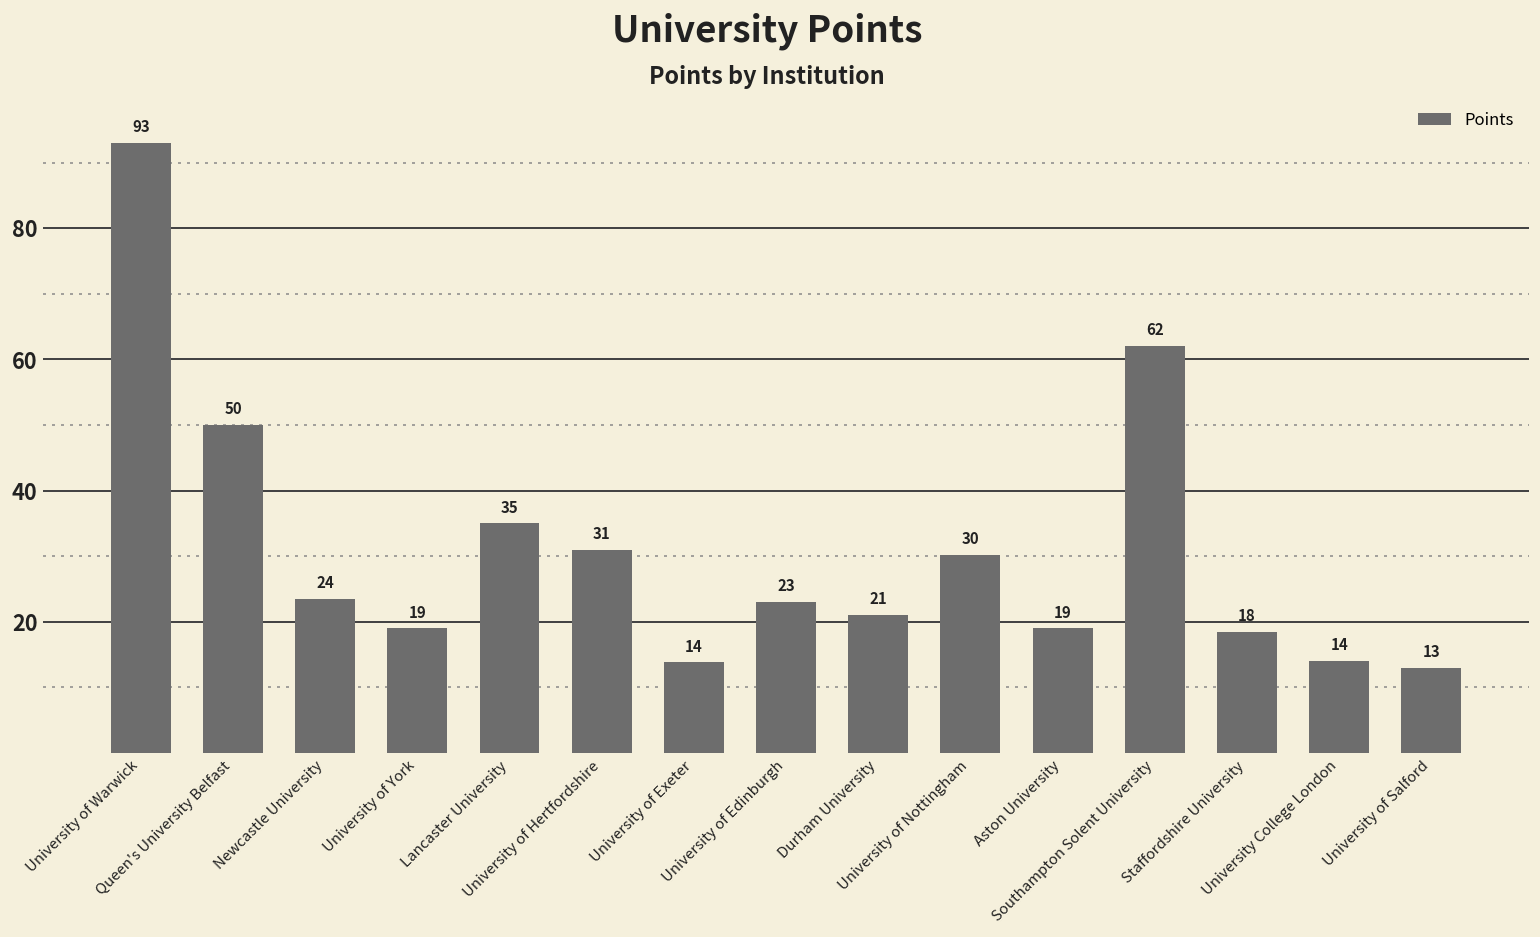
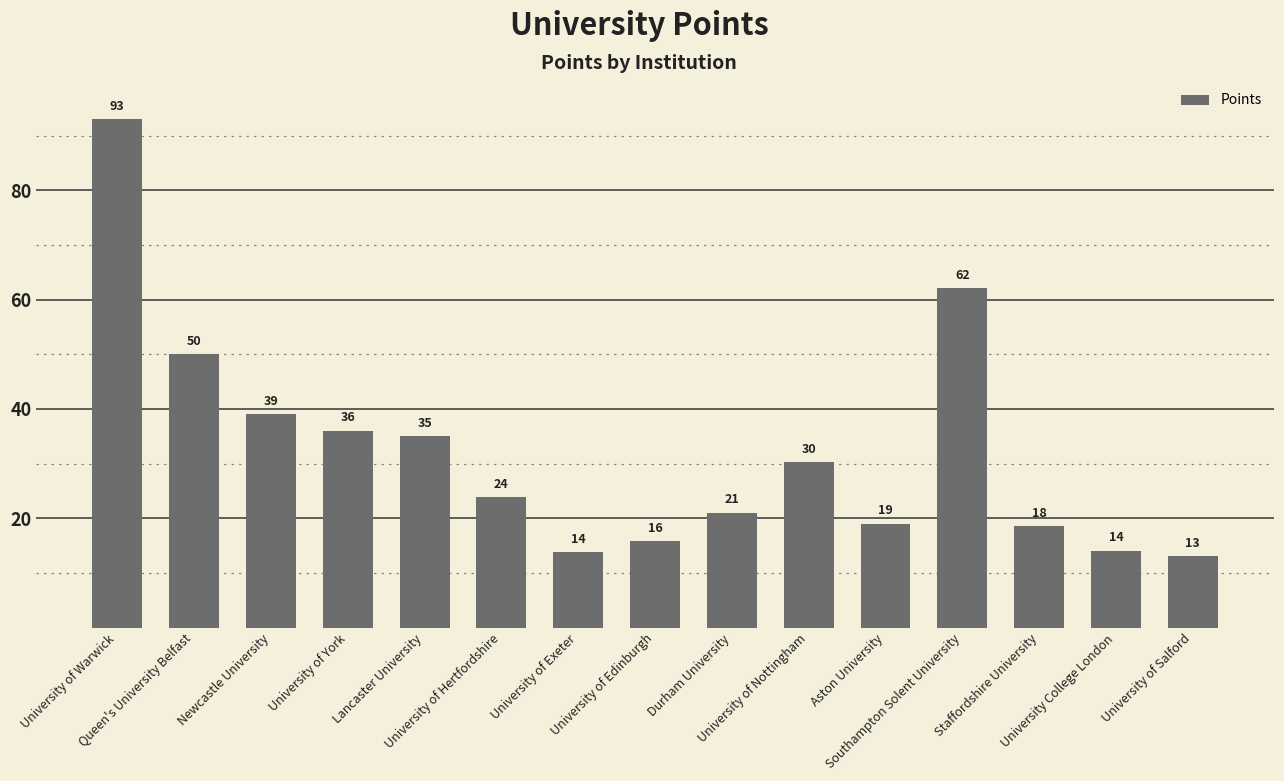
  {
    "University of Warwick": 93,
    "Queen's University Belfast": 50,
-   "Newcastle University": 24,
-   "University of York": 19,
+   "Newcastle University": 39,
+   "University of York": 36,
    "Lancaster University": 35,
-   "University of Hertfordshire": 31,
+   "University of Hertfordshire": 24,
    "University of Exeter": 14,
-   "University of Edinburgh": 23,
+   "University of Edinburgh": 16,
    "Durham University": 21,
    "University of Nottingham": 30,
    "Aston University": 19,
    "Southampton Solent University": 62,
    "Staffordshire University": 18,
    "University College London": 14,
    "University of Salford": 13
  }
